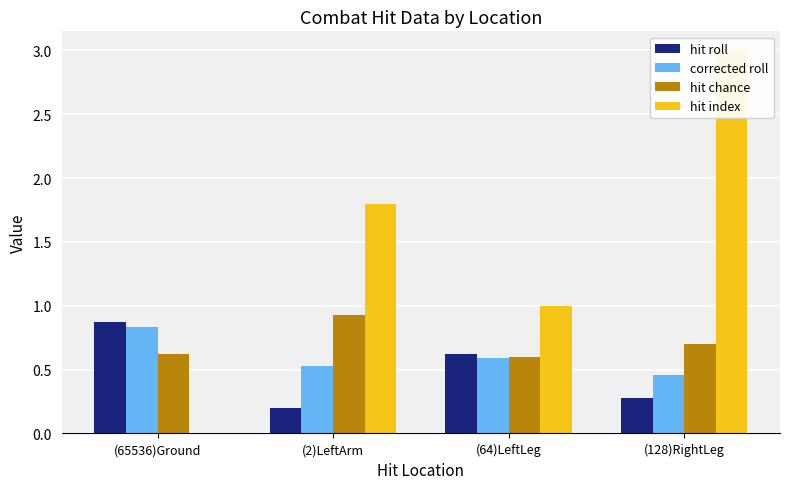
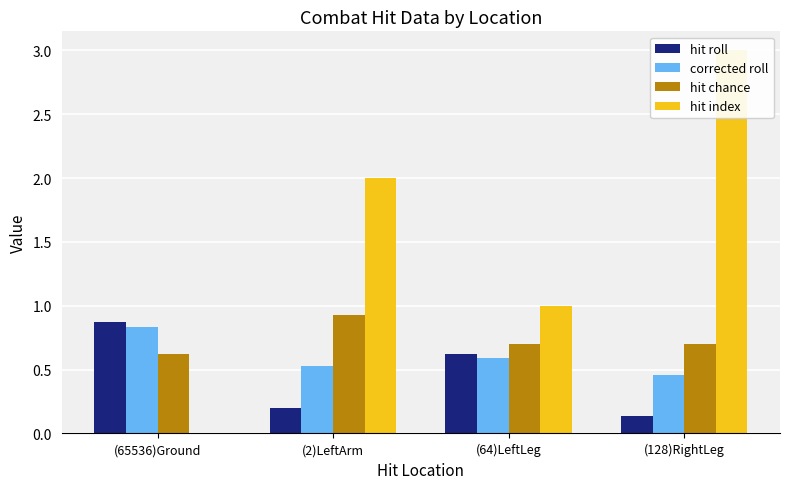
  {
    "hit roll": {
      "(65536)Ground": 0.87,
      "(2)LeftArm": 0.20,
      "(64)LeftLeg": 0.62,
-     "(128)RightLeg": 0.28
+     "(128)RightLeg": 0.14
    },
    "corrected roll": {
      "(65536)Ground": 0.83,
      "(2)LeftArm": 0.53,
      "(64)LeftLeg": 0.59,
      "(128)RightLeg": 0.46
    },
    "hit chance": {
      "(65536)Ground": 0.63,
      "(2)LeftArm": 0.93,
-     "(64)LeftLeg": 0.60,
+     "(64)LeftLeg": 0.70,
      "(128)RightLeg": 0.70
    },
    "hit index": {
      "(65536)Ground": 0.0,
-     "(2)LeftArm": 1.8,
+     "(2)LeftArm": 2.0,
      "(64)LeftLeg": 1.0
    }
  }
